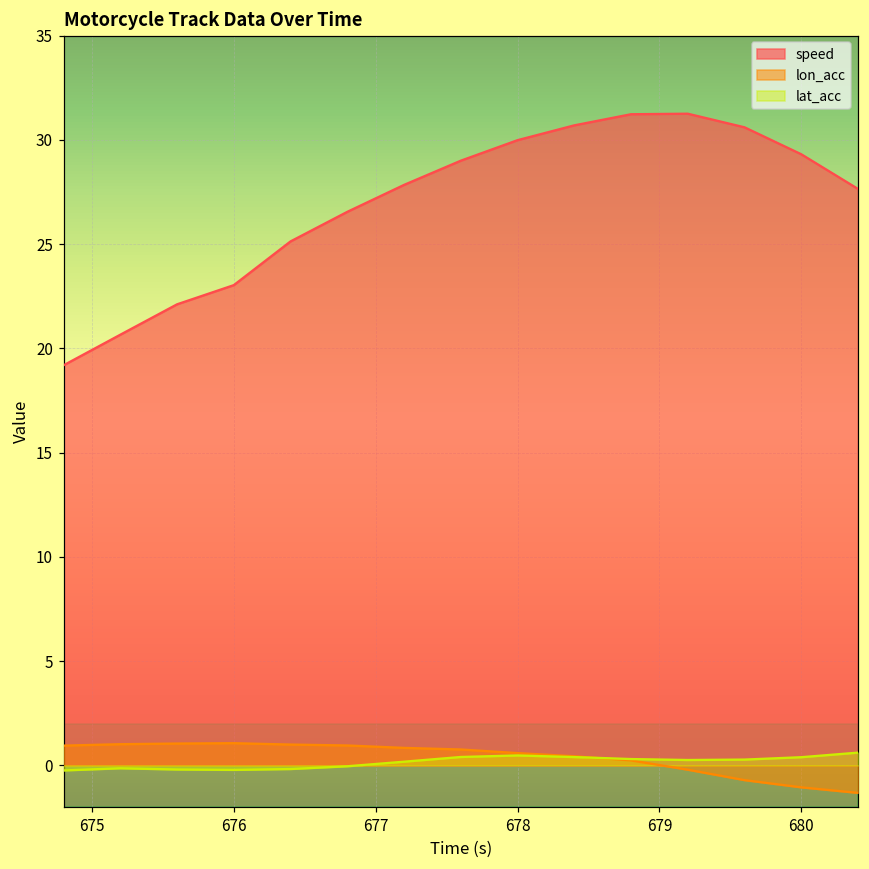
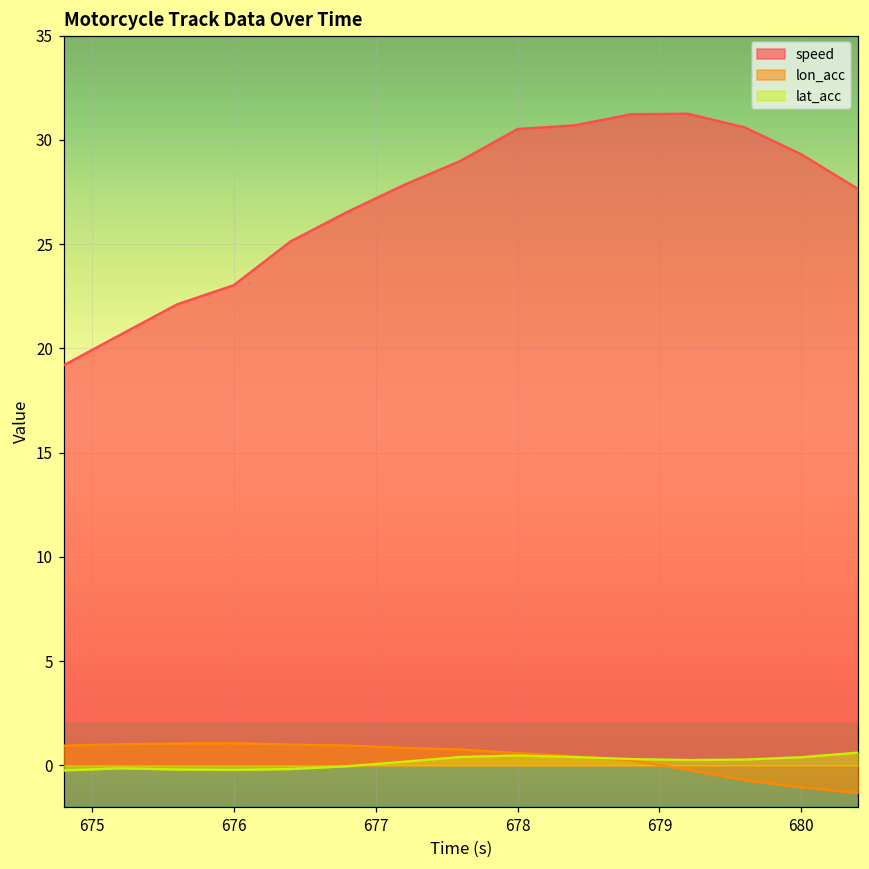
  {
    "speed": {
      "676": 23.0,
-     "678": 30.0,
+     "678": 30.5,
      "680": 29.3
    }
  }
